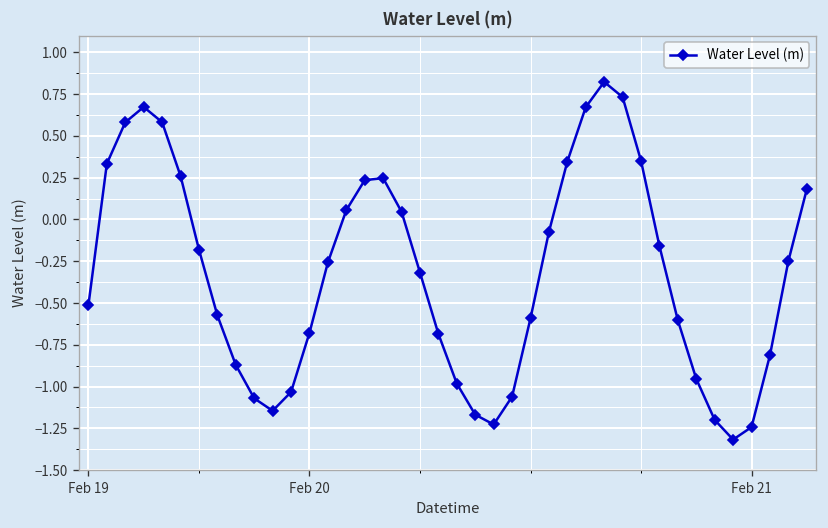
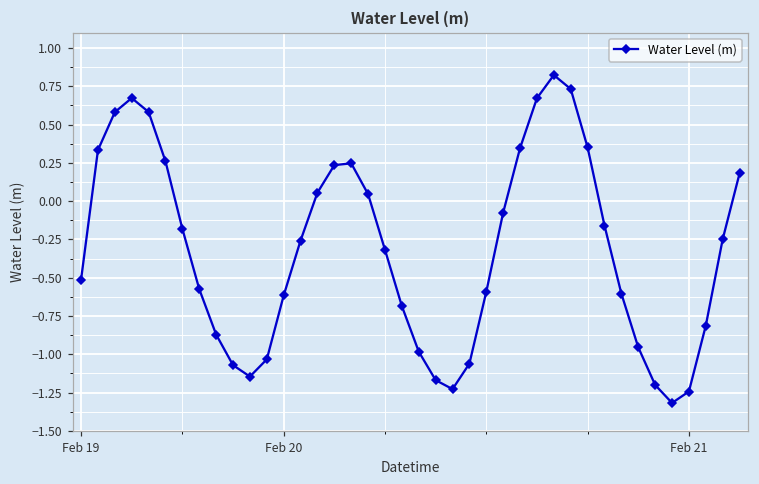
  {
    "Feb 19": -0.51,
-   "Feb 20": -0.68,
+   "Feb 20": -0.62,
    "Feb 21": -1.24
  }
